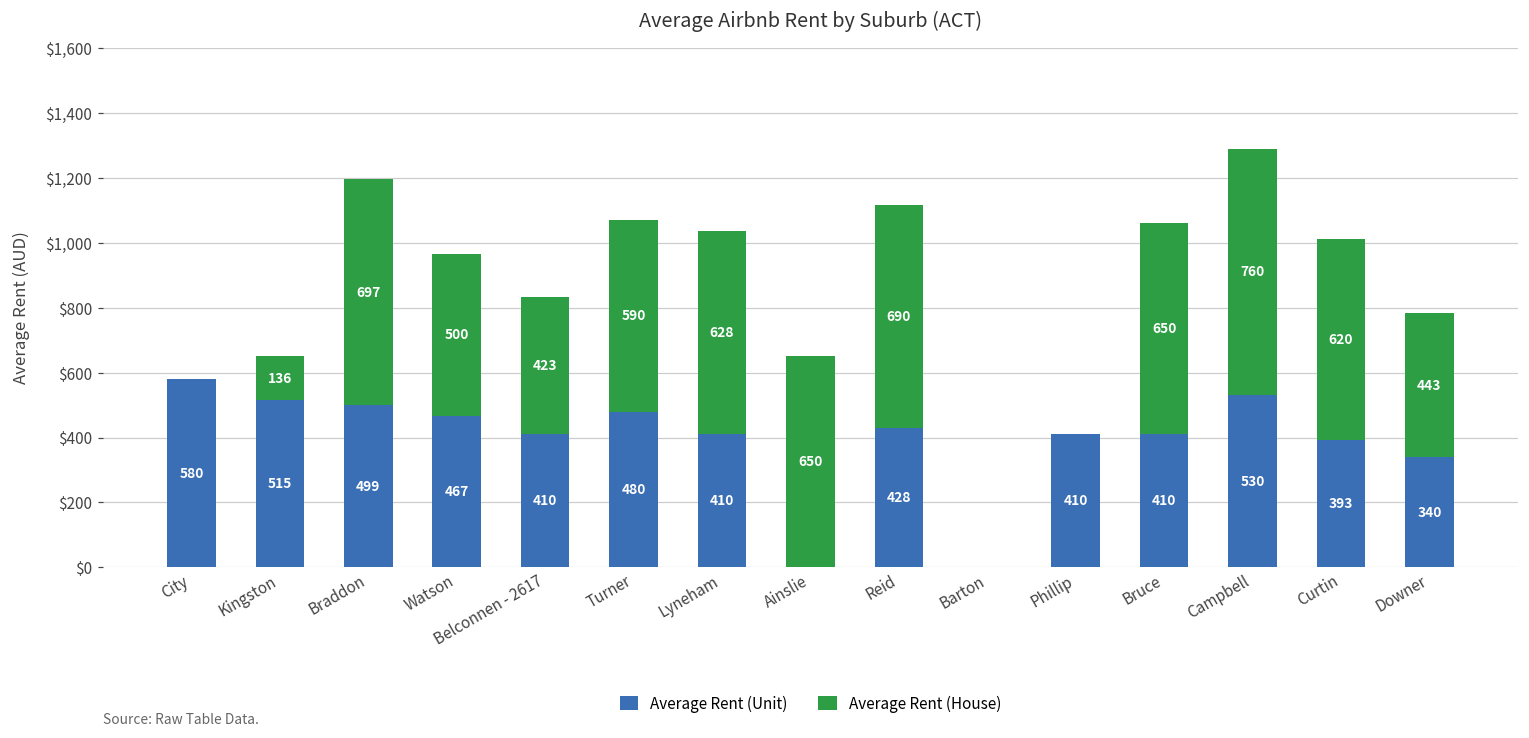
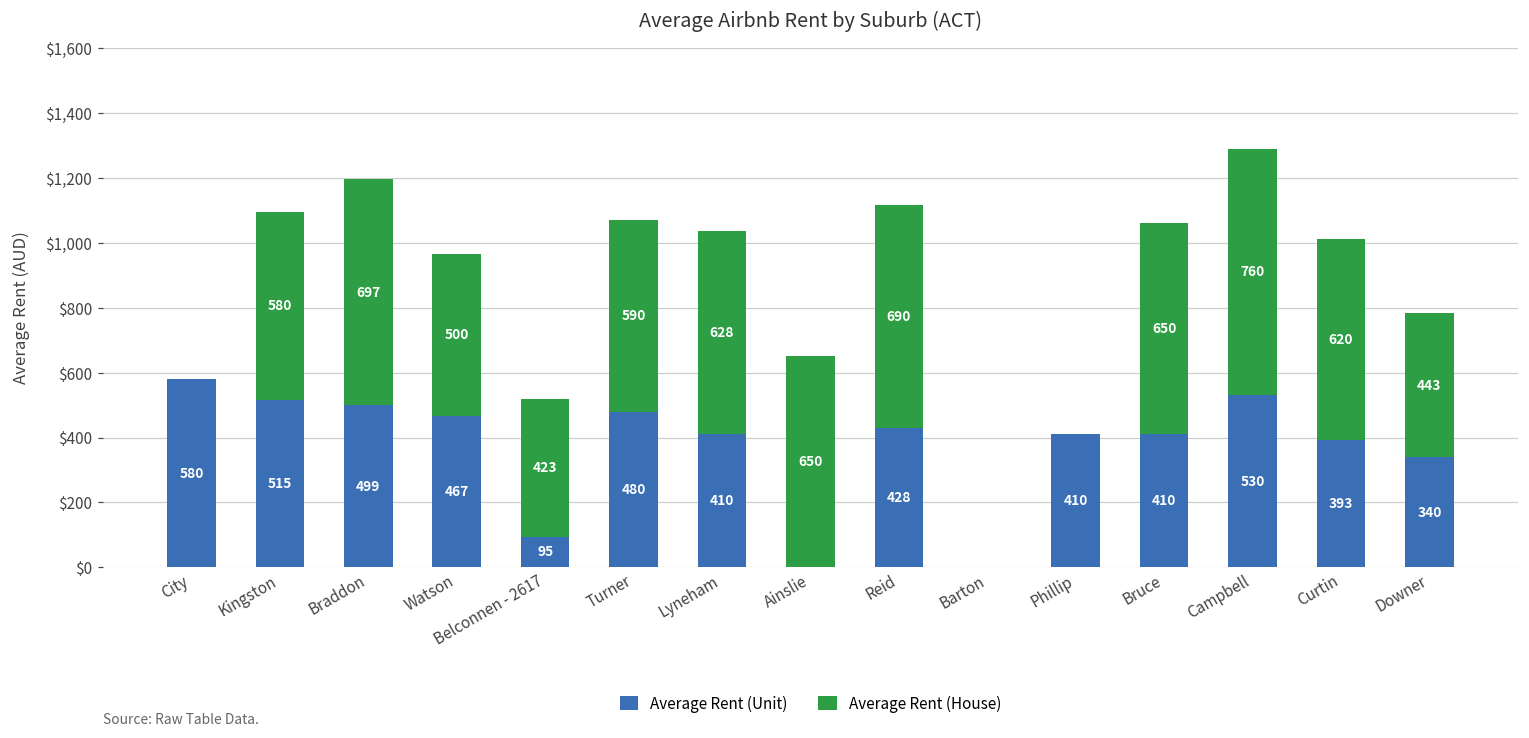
  {
    "Average Rent (Unit)": {
      "City": 580,
      "Kingston": 515,
      "Braddon": 499,
      "Watson": 467,
-     "Belconnen - 2617": 410,
+     "Belconnen - 2617": 95,
      "Turner": 480,
      "Lyneham": 410,
      "Reid": 428,
      "Phillip": 410,
      "Bruce": 410,
      "Campbell": 530,
      "Curtin": 393,
      "Downer": 340
    },
    "Average Rent (House)": {
-     "Kingston": 136,
+     "Kingston": 580,
      "Braddon": 697,
      "Watson": 500,
      "Belconnen - 2617": 423,
      "Turner": 590,
      "Lyneham": 628,
      "Ainslie": 650,
      "Reid": 690,
      "Bruce": 650,
      "Campbell": 760,
      "Curtin": 620,
      "Downer": 443
    }
  }
